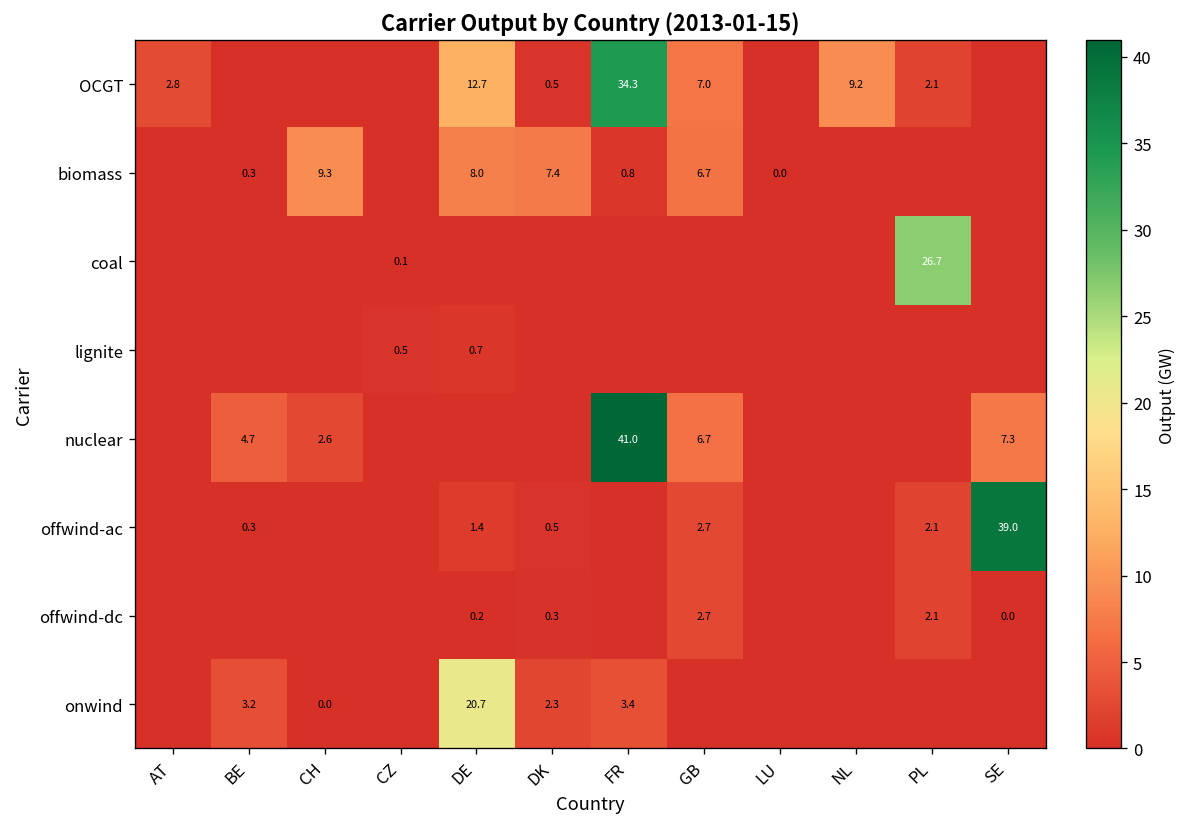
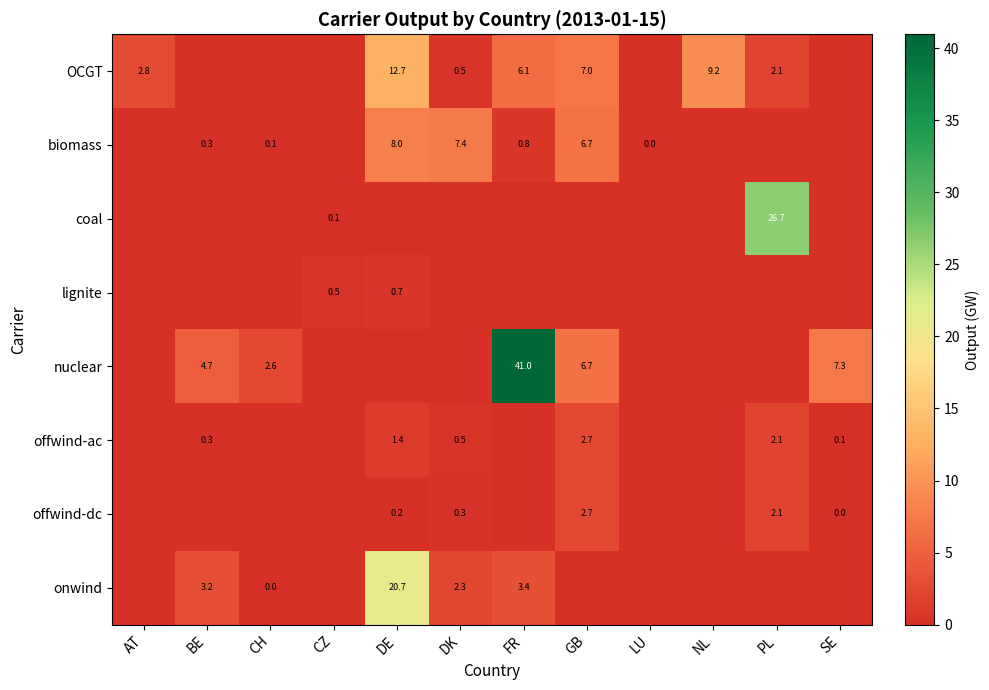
  {
    "OCGT": {
      "AT": 2.8,
      "DE": 12.7,
      "DK": 0.5,
-     "FR": 34.3,
+     "FR": 6.1,
      "GB": 7.0,
      "NL": 9.2,
      "PL": 2.1
    },
    "biomass": {
      "BE": 0.3,
-     "CH": 9.3,
+     "CH": 0.1,
      "DE": 8.0,
      "DK": 7.4,
      "FR": 0.8,
      "GB": 6.7,
      "LU": 0.0
    },
    "coal": {
      "CZ": 0.1,
      "PL": 26.7
    },
    "lignite": {
      "CZ": 0.5,
      "DE": 0.7
    },
    "nuclear": {
      "BE": 4.7,
      "CH": 2.6,
      "FR": 41.0,
      "GB": 6.7,
      "SE": 7.3
    },
    "offwind-ac": {
      "BE": 0.3,
      "DE": 1.4,
      "DK": 0.5,
      "GB": 2.7,
      "PL": 2.1,
-     "SE": 39.0
+     "SE": 0.1
    },
    "offwind-dc": {
      "DE": 0.2,
      "DK": 0.3,
      "GB": 2.7,
      "PL": 2.1,
      "SE": 0.0
    },
    "onwind": {
      "BE": 3.2,
      "CH": 0.0,
      "DE": 20.7,
      "DK": 2.3,
      "FR": 3.4
    }
  }
